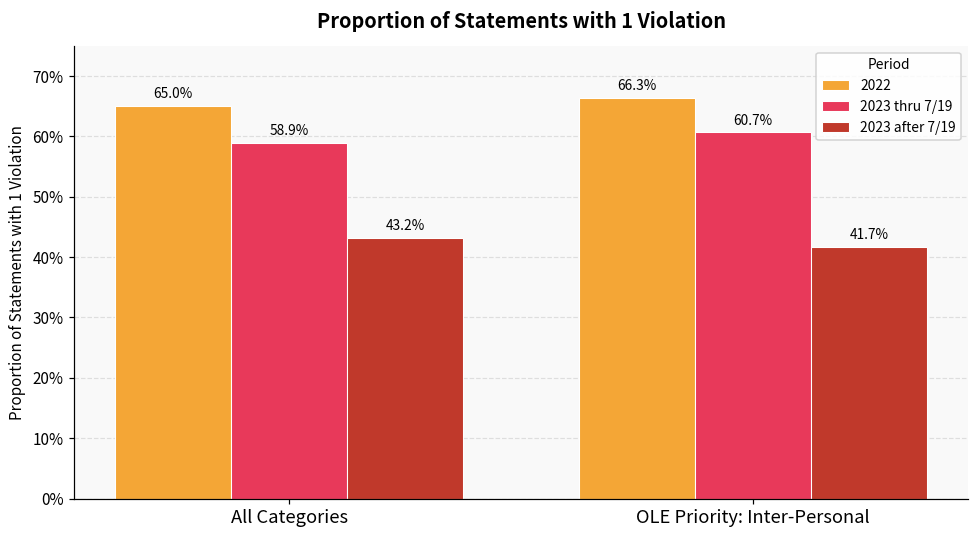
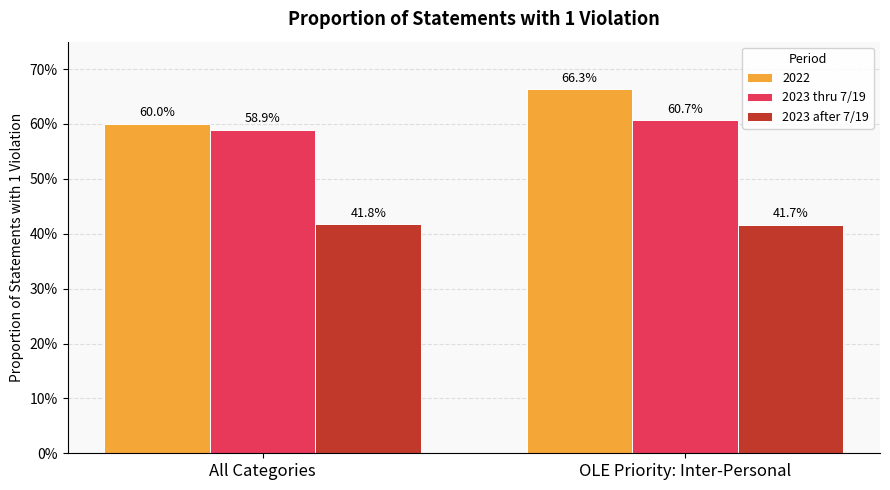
  {
    "2022": {
-     "All Categories": "65.0%",
+     "All Categories": "60.0%",
      "OLE Priority: Inter-Personal": "66.3%"
    },
    "2023 thru 7/19": {
      "All Categories": "58.9%",
      "OLE Priority: Inter-Personal": "60.7%"
    },
    "2023 after 7/19": {
-     "All Categories": "43.2%",
+     "All Categories": "41.8%",
      "OLE Priority: Inter-Personal": "41.7%"
    }
  }
